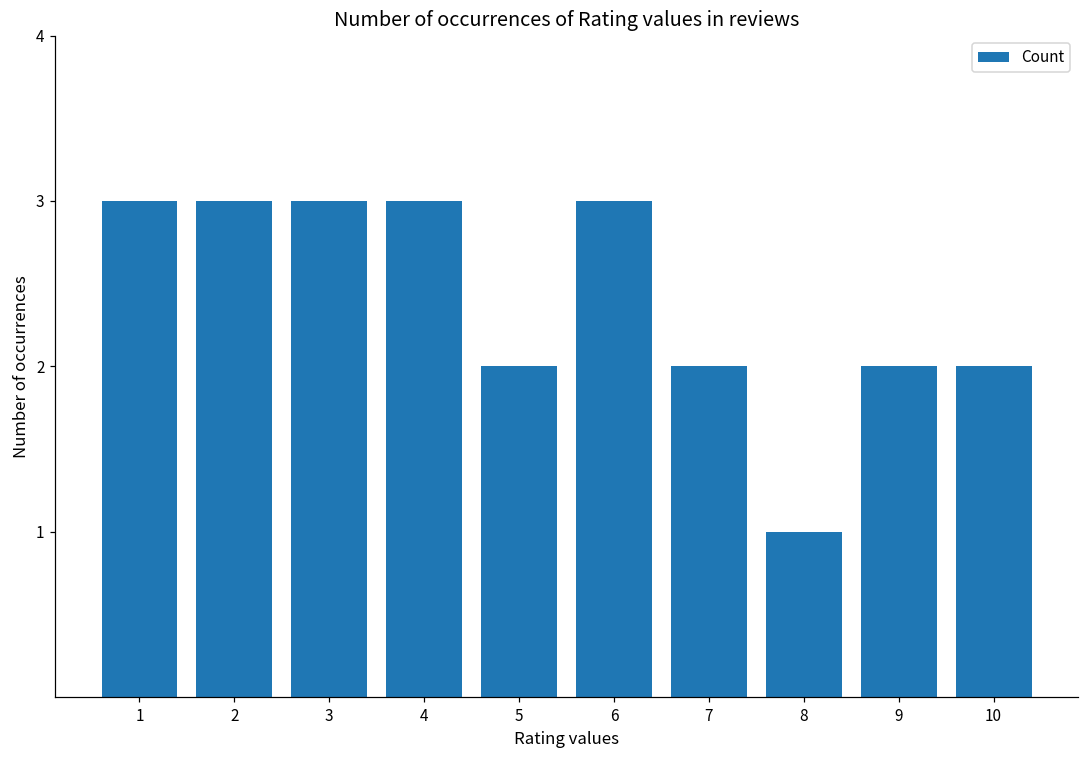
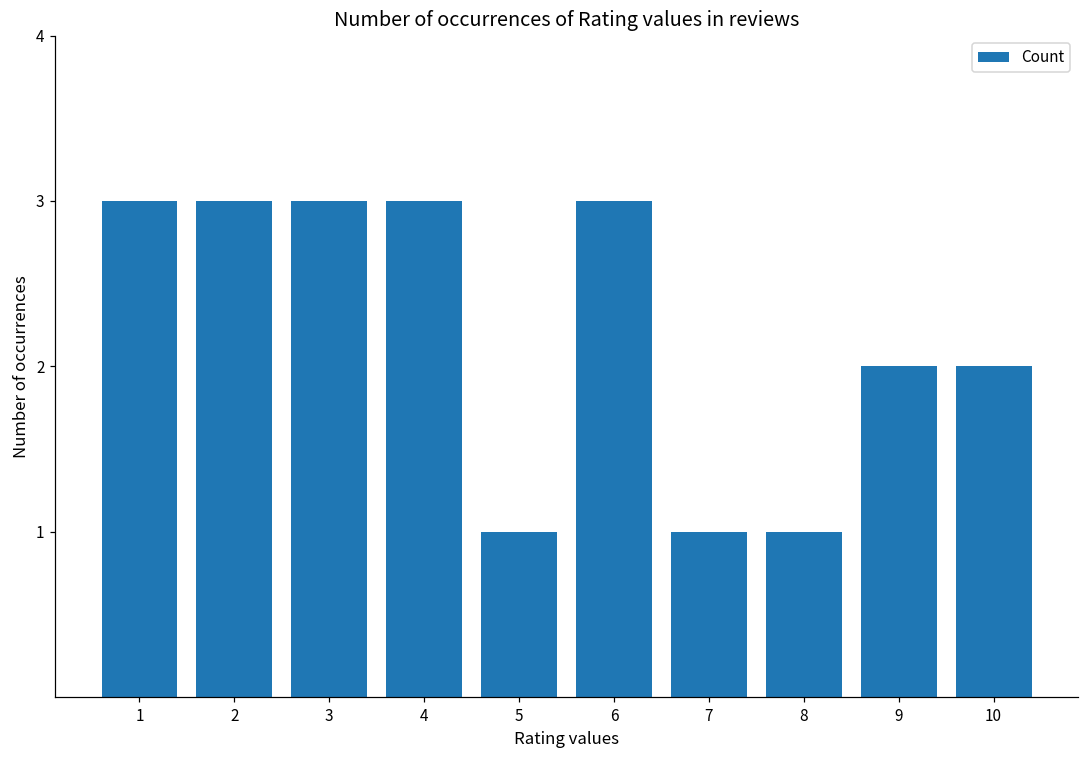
  {
    "1": 3,
    "2": 3,
    "3": 3,
    "4": 3,
-   "5": 2,
+   "5": 1,
    "6": 3,
-   "7": 2,
+   "7": 1,
    "8": 1,
    "9": 2,
    "10": 2
  }
